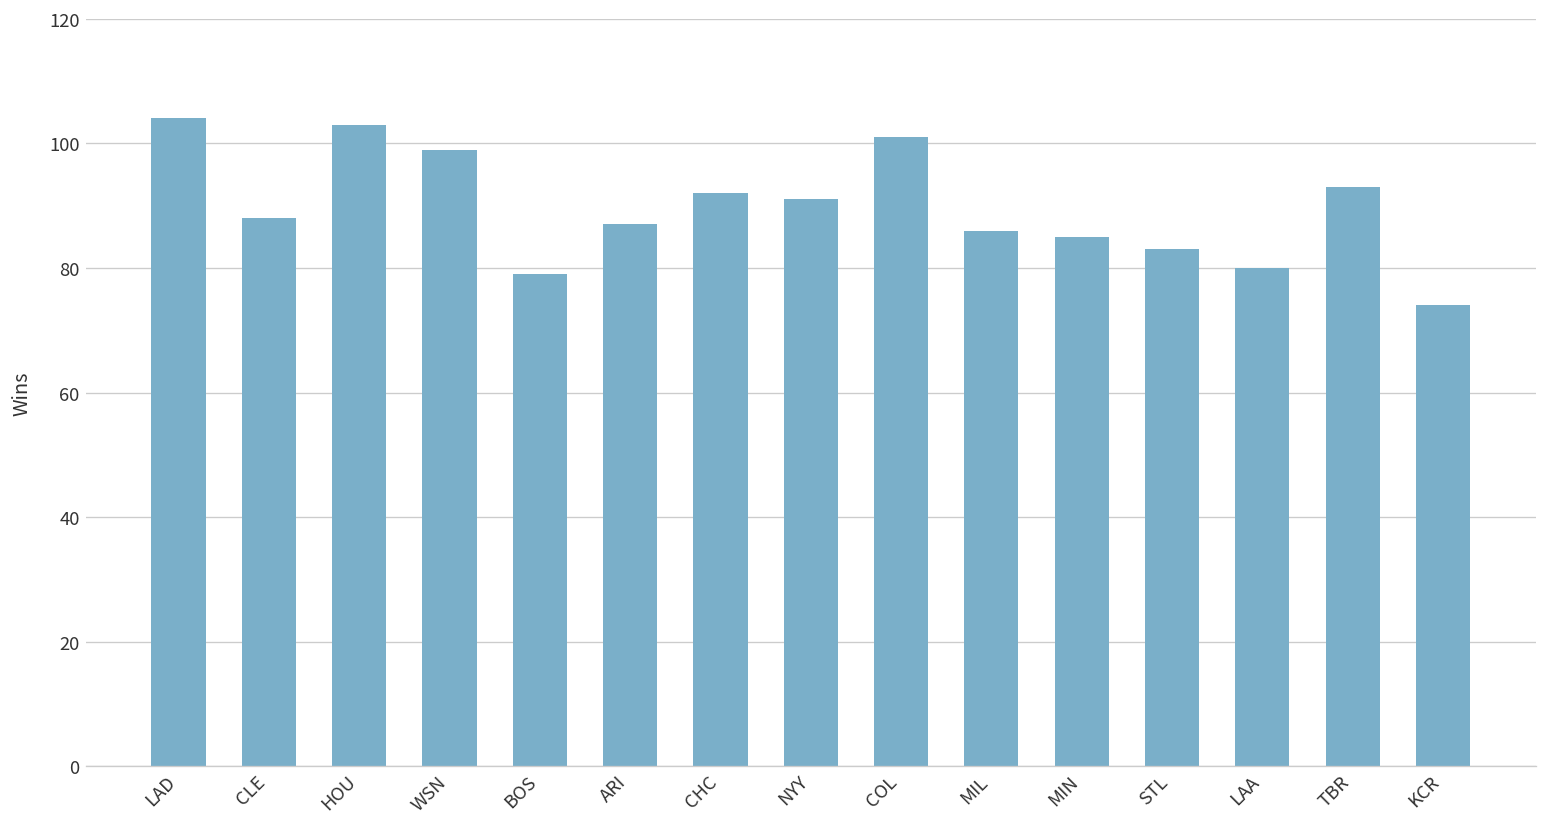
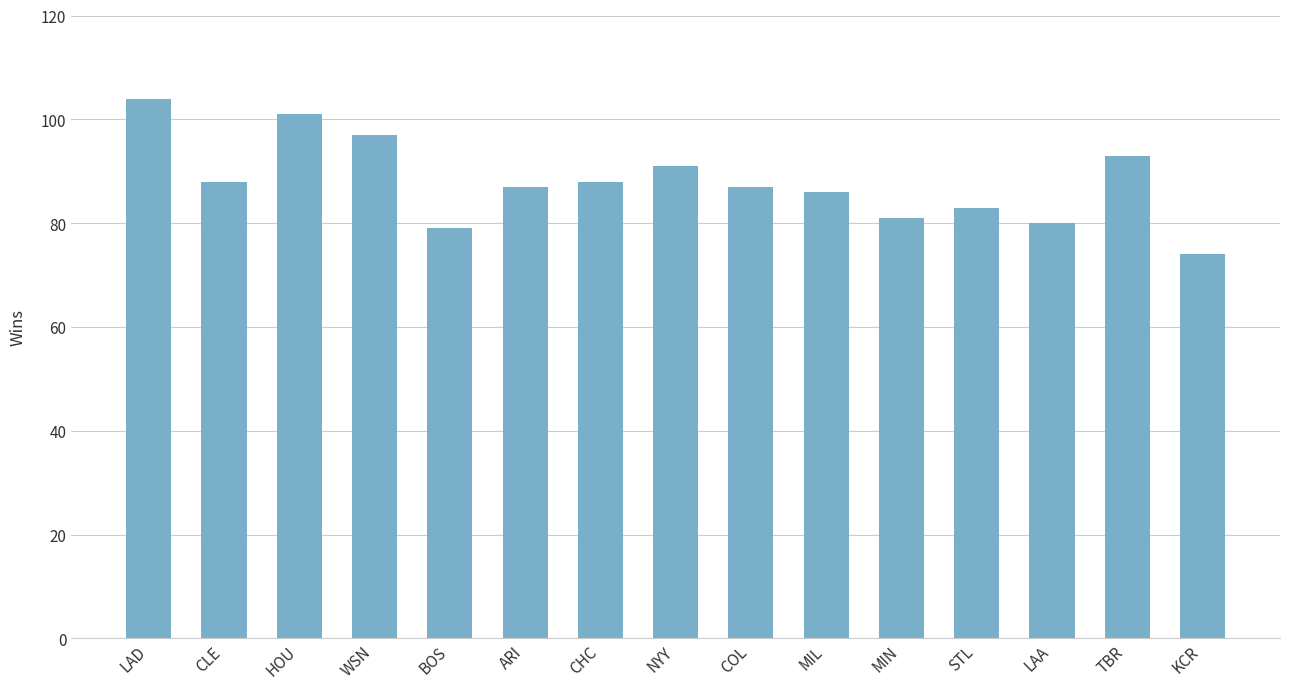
  {
    "LAD": 104,
    "CLE": 88,
-   "HOU": 103,
-   "WSN": 99,
+   "HOU": 101,
+   "WSN": 97,
    "BOS": 79,
    "ARI": 87,
-   "CHC": 92,
+   "CHC": 88,
    "NYY": 91,
-   "COL": 101,
+   "COL": 87,
    "MIL": 86,
-   "MIN": 85,
+   "MIN": 81,
    "STL": 83,
    "LAA": 80,
    "TBR": 93,
    "KCR": 74
  }
